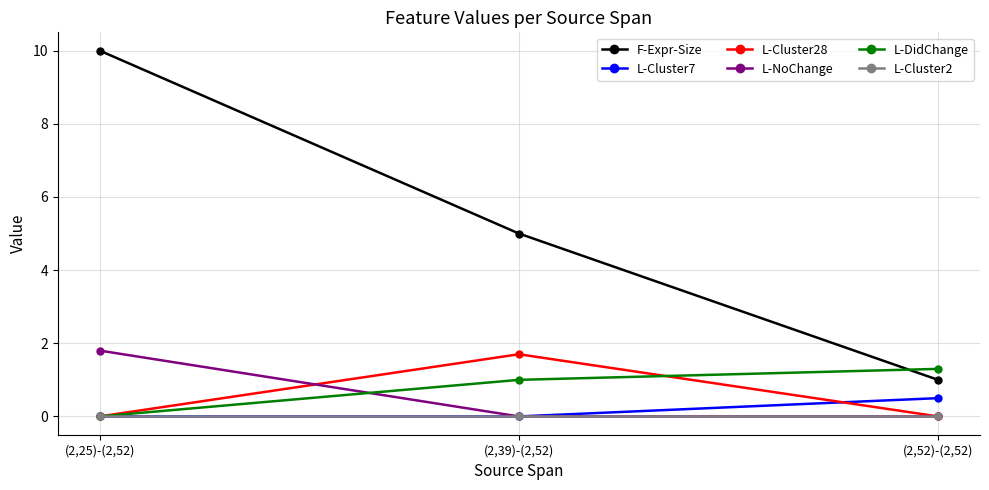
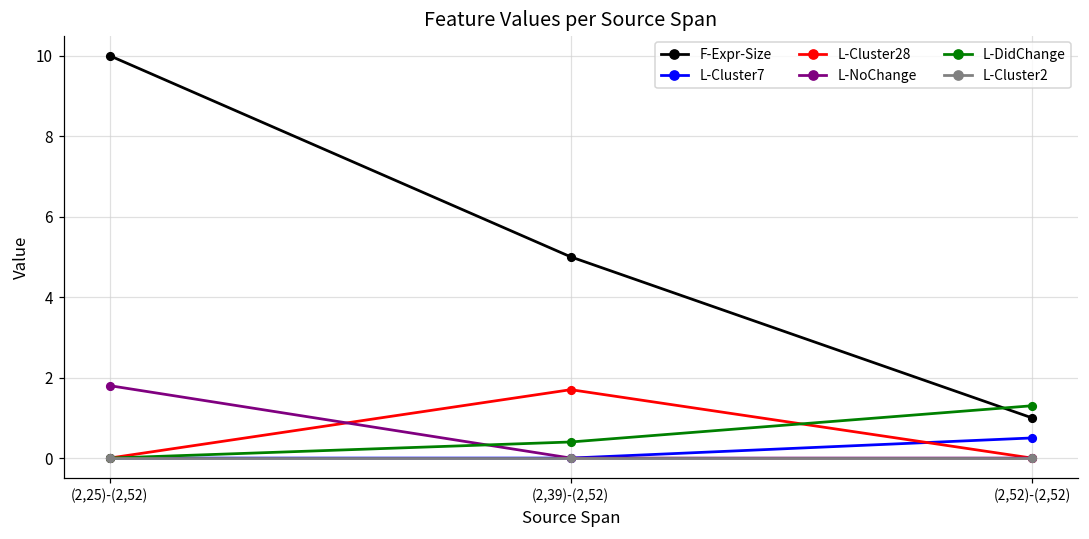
  {
    "F-Expr-Size": {
      "(2,25)-(2,52)": 10.0,
      "(2,39)-(2,52)": 5.0,
      "(2,52)-(2,52)": 1.0
    },
    "L-Cluster7": {
      "(2,52)-(2,52)": 0.5
    },
    "L-Cluster28": {
      "(2,39)-(2,52)": 1.7
    },
    "L-NoChange": {
      "(2,25)-(2,52)": 1.8
    },
    "L-DidChange": {
-     "(2,39)-(2,52)": 1.0,
+     "(2,39)-(2,52)": 0.4,
      "(2,52)-(2,52)": 1.3
    }
  }
